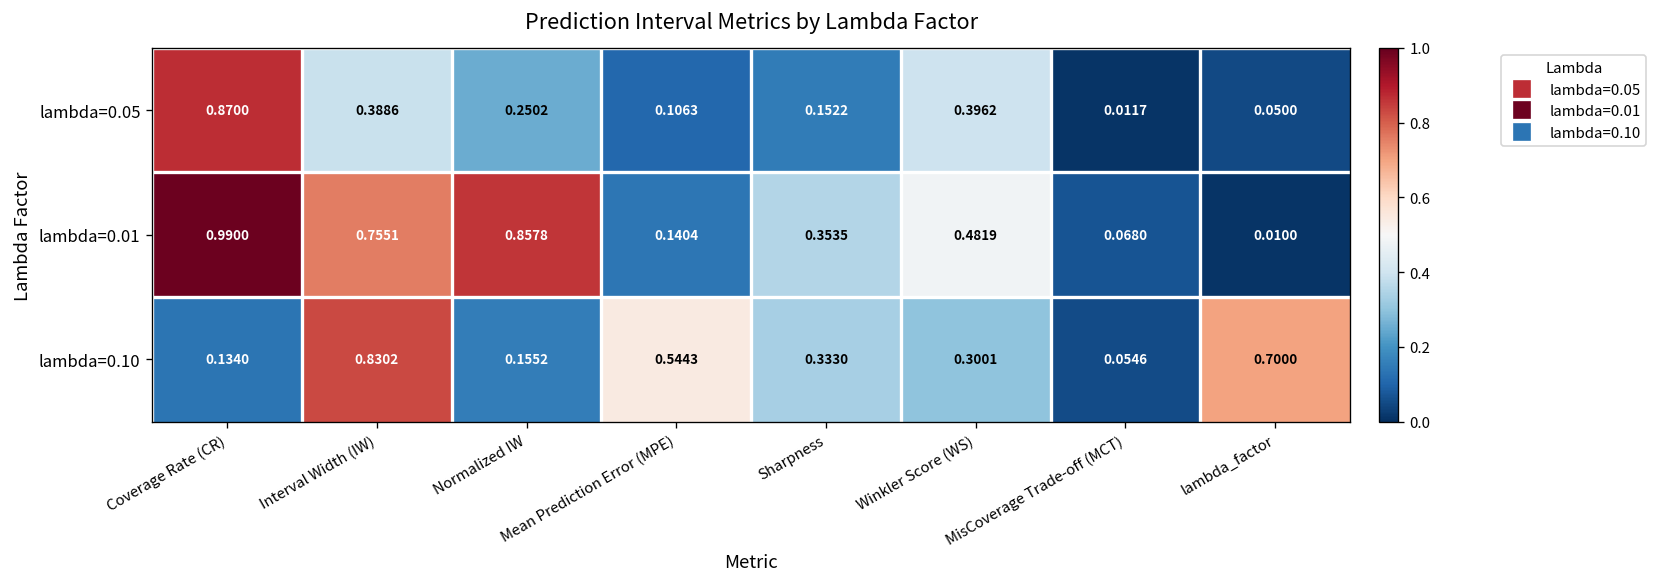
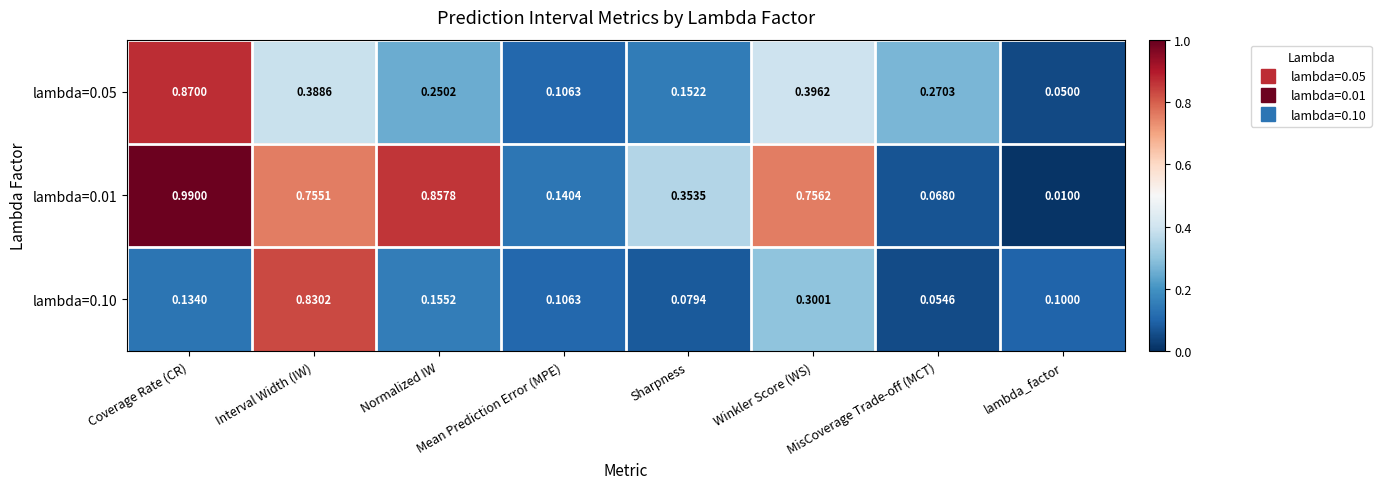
  {
    "lambda=0.05": {
      "Coverage Rate (CR)": 0.8700,
      "Interval Width (IW)": 0.3886,
      "Normalized IW": 0.2502,
      "Mean Prediction Error (MPE)": 0.1063,
      "Sharpness": 0.1522,
      "Winkler Score (WS)": 0.3962,
-     "MisCoverage Trade-off (MCT)": 0.0117,
+     "MisCoverage Trade-off (MCT)": 0.2703,
      "lambda_factor": 0.0500
    },
    "lambda=0.01": {
      "Coverage Rate (CR)": 0.9900,
      "Interval Width (IW)": 0.7551,
      "Normalized IW": 0.8578,
      "Mean Prediction Error (MPE)": 0.1404,
      "Sharpness": 0.3535,
-     "Winkler Score (WS)": 0.4819,
+     "Winkler Score (WS)": 0.7562,
      "MisCoverage Trade-off (MCT)": 0.0680,
      "lambda_factor": 0.0100
    },
    "lambda=0.10": {
      "Coverage Rate (CR)": 0.1340,
      "Interval Width (IW)": 0.8302,
      "Normalized IW": 0.1552,
-     "Mean Prediction Error (MPE)": 0.5443,
-     "Sharpness": 0.3330,
+     "Mean Prediction Error (MPE)": 0.1063,
+     "Sharpness": 0.0794,
      "Winkler Score (WS)": 0.3001,
      "MisCoverage Trade-off (MCT)": 0.0546,
-     "lambda_factor": 0.7000
+     "lambda_factor": 0.1000
    }
  }
